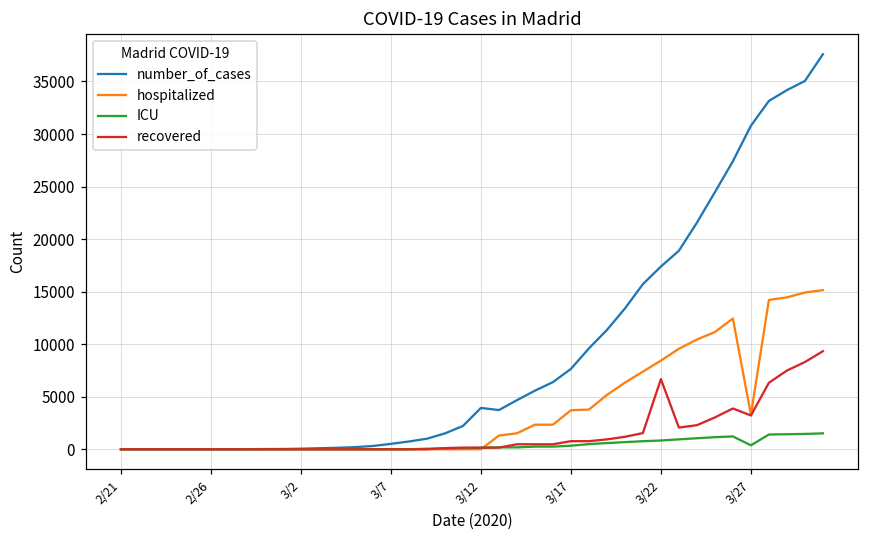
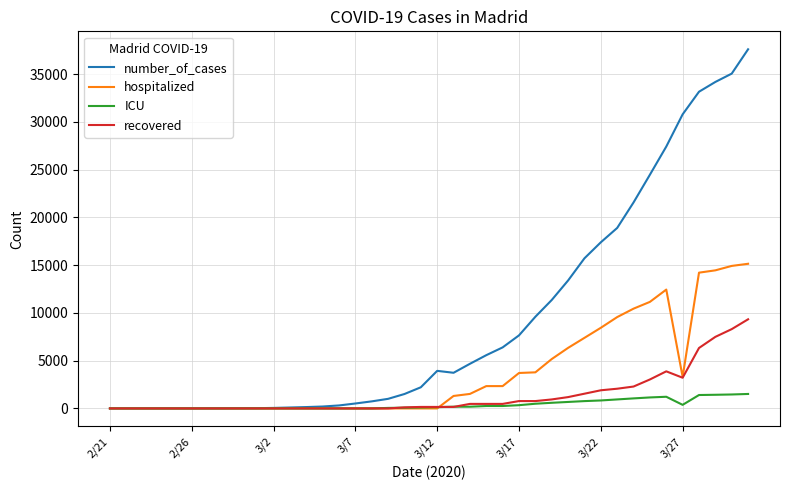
  {
    "number_of_cases": {
      "3/7": 1000,
      "3/12": 4000,
      "3/17": 8000,
      "3/22": 17000,
      "3/27": 31000
    },
    "hospitalized": {
      "3/17": 4000,
      "3/22": 8000
    },
    "ICU": {
      "3/17": 0,
      "3/22": 1000,
      "3/27": 0
    },
    "recovered": {
      "3/17": 1000,
-     "3/22": 7000
+     "3/22": 2000
    }
  }
